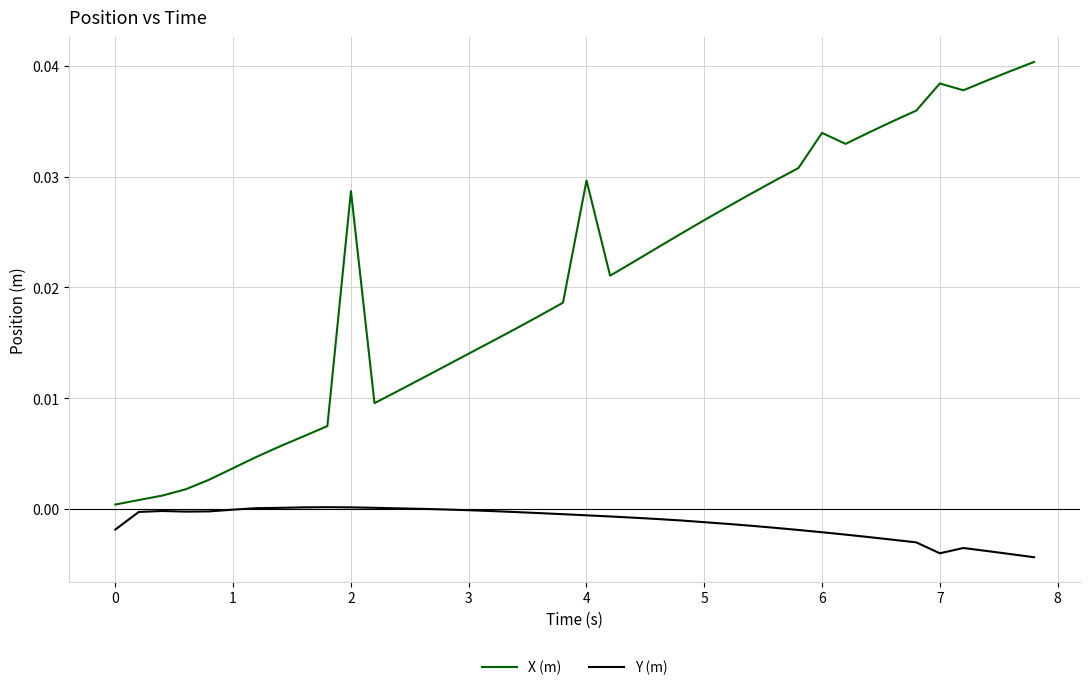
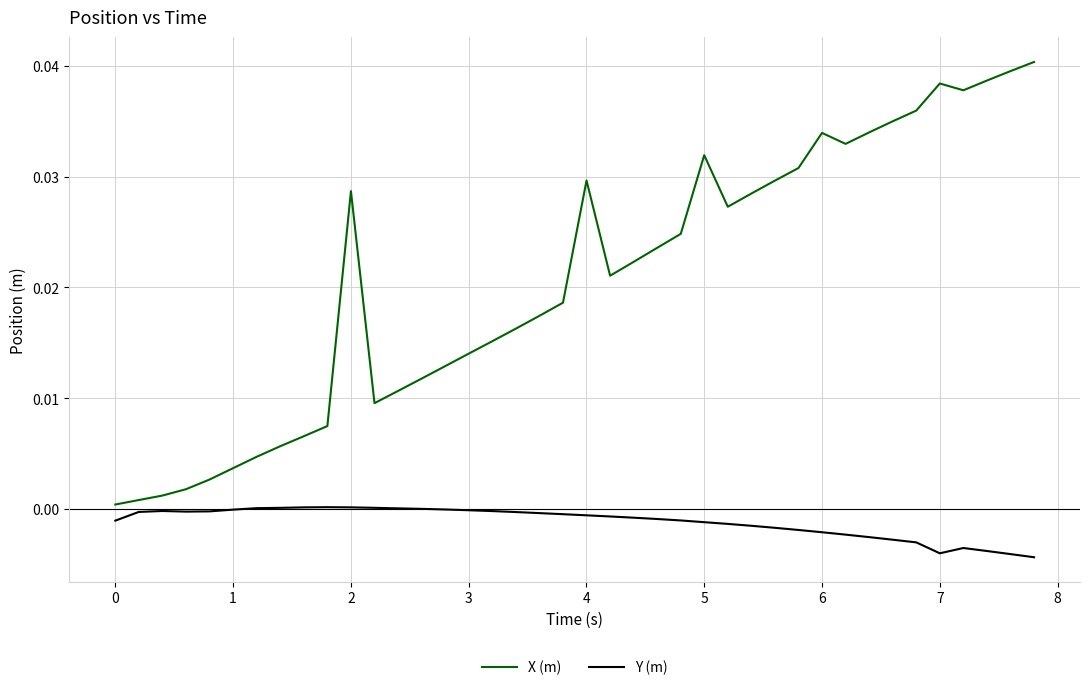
  {
    "X (m)": {
      "0": 0.0004,
      "1": 0.0037,
      "2": 0.0287,
      "3": 0.0140,
      "4": 0.0297,
-     "5": 0.0261,
+     "5": 0.0319,
      "6": 0.0339,
      "7": 0.0384
    },
    "Y (m)": {
-     "0": -0.0018,
+     "0": -0.0010,
      "1": 0.0000,
      "2": 0.0002,
      "3": -0.0001,
      "4": -0.0006,
      "5": -0.0012,
      "6": -0.0021,
      "7": -0.0040
    }
  }
